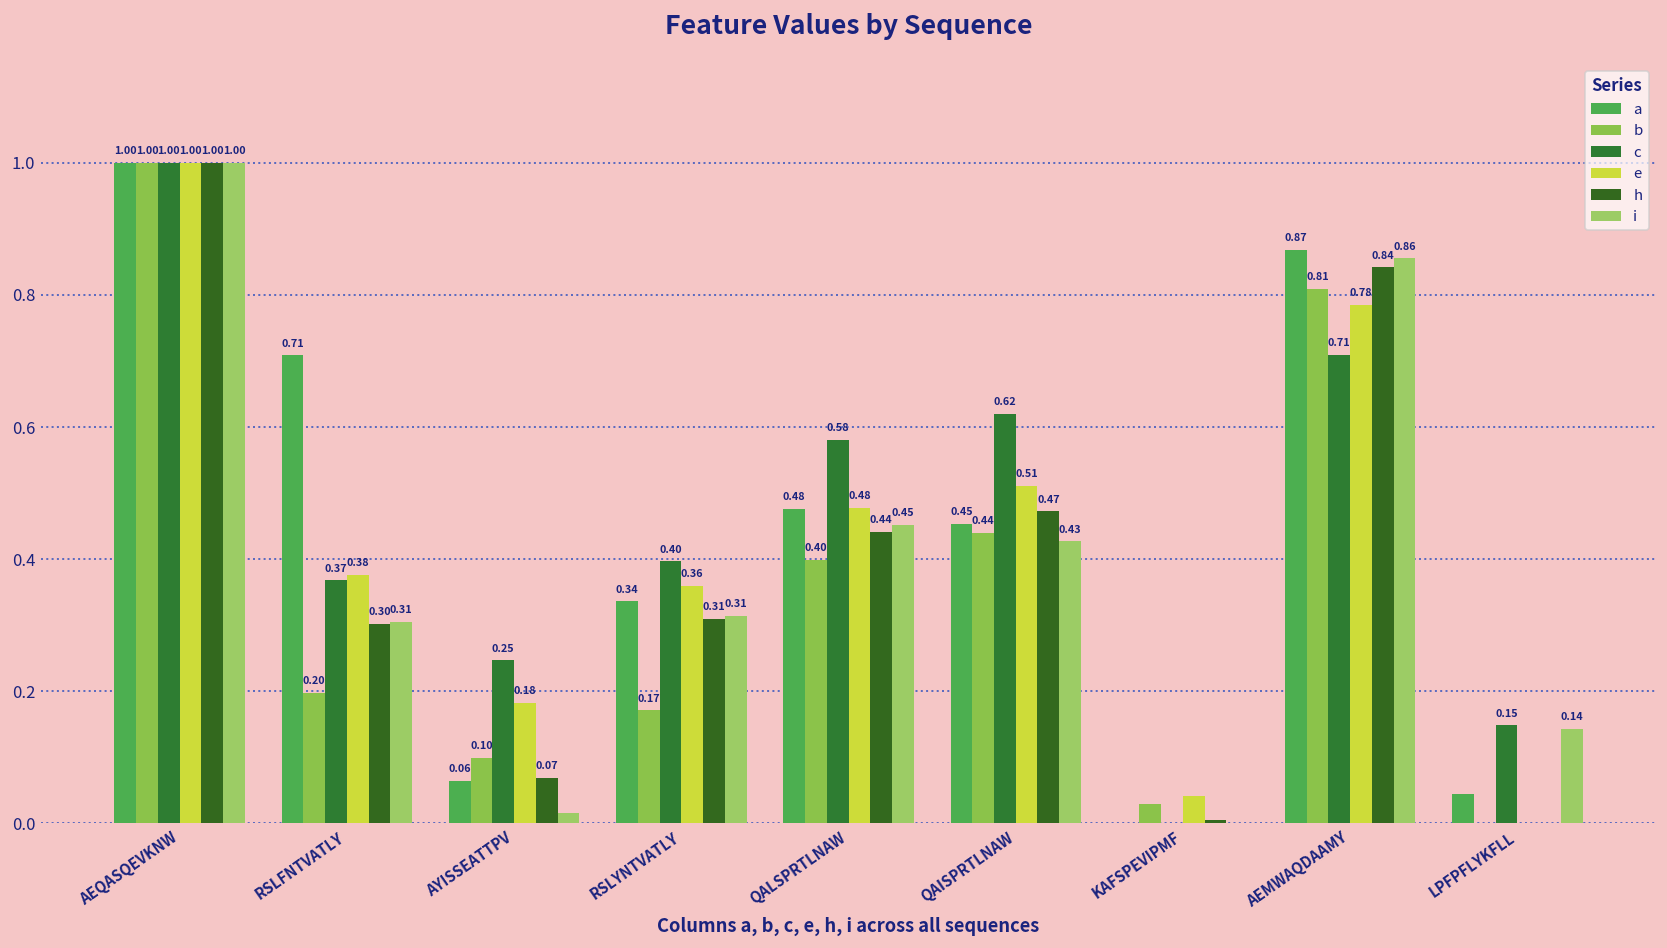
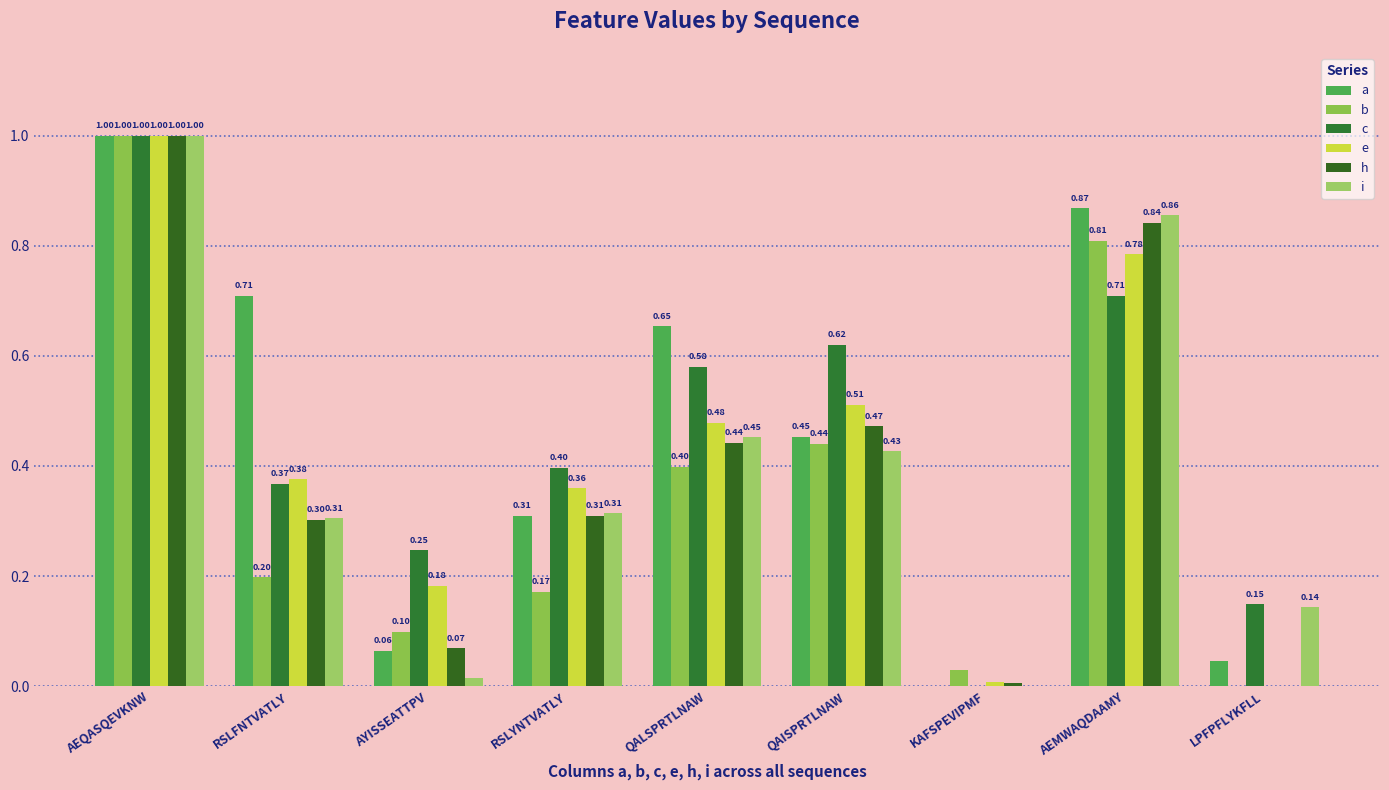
  {
    "a": {
      "AEQASQEVKNW": 1.00,
      "RSLFNTVATLY": 0.71,
      "AYISSEATTPV": 0.06,
-     "RSLYNTVATLY": 0.34,
-     "QALSPRTLNAW": 0.48,
+     "RSLYNTVATLY": 0.31,
+     "QALSPRTLNAW": 0.65,
      "QAISPRTLNAW": 0.45,
      "AEMWAQDAAMY": 0.87
    },
    "e": {
-     "KAFSPEVIPMF": 0.04,
+     "KAFSPEVIPMF": 0.01,
      "LPFPFLYKFLL": 0.00
    }
  }
